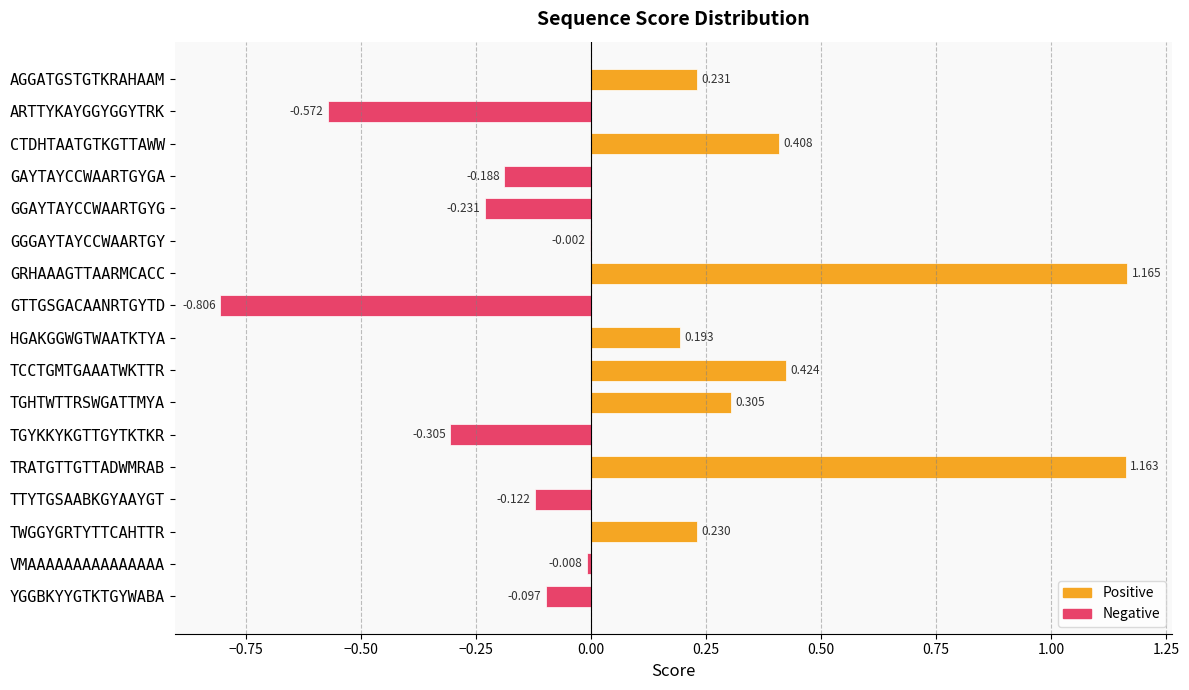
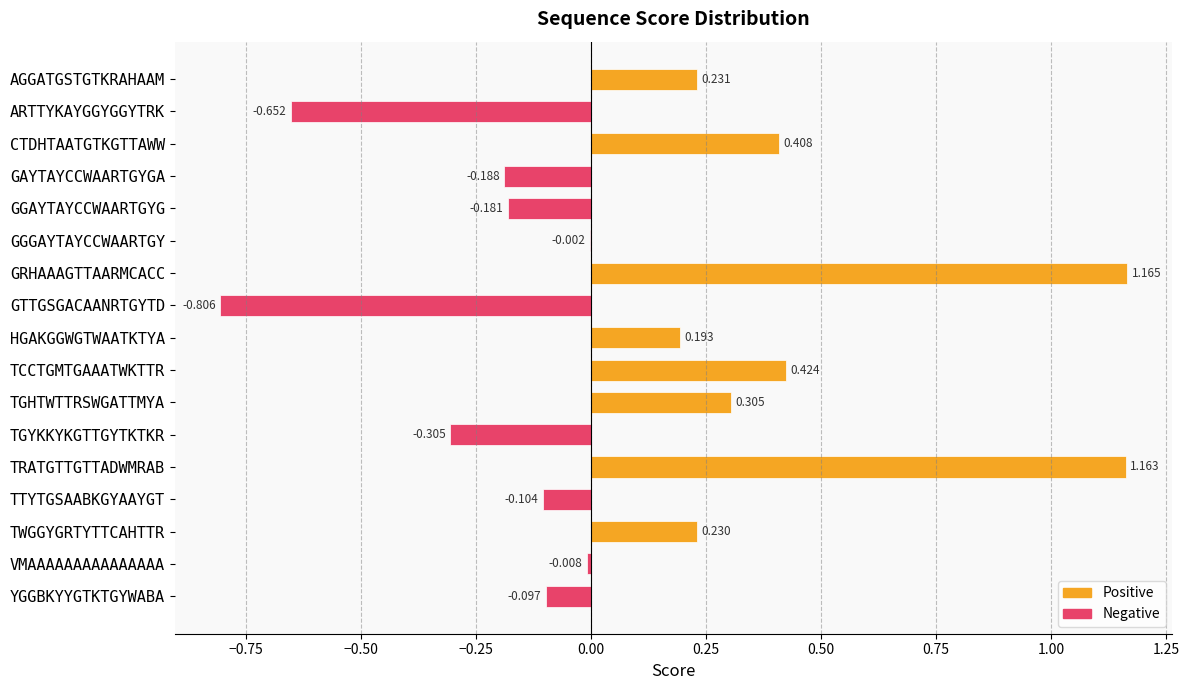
  {
    "AGGATGSTGTKRAHAAM": 0.231,
-   "ARTTYKAYGGYGGYTRK": -0.572,
+   "ARTTYKAYGGYGGYTRK": -0.652,
    "CTDHTAATGTKGTTAWW": 0.408,
    "GAYTAYCCWAARTGYGA": -0.188,
-   "GGAYTAYCCWAARTGYG": -0.231,
+   "GGAYTAYCCWAARTGYG": -0.181,
    "GGGAYTAYCCWAARTGY": -0.002,
    "GRHAAAGTTAARMCACC": 1.165,
    "GTTGSGACAANRTGYTD": -0.806,
    "HGAKGGWGTWAATKTYA": 0.193,
    "TCCTGMTGAAATWKTTR": 0.424,
    "TGHTWTTRSWGATTMYA": 0.305,
    "TGYKKYKGTTGYTKTKR": -0.305,
    "TRATGTTGTTADWMRAB": 1.163,
-   "TTYTGSAABKGYAAYGT": -0.122,
+   "TTYTGSAABKGYAAYGT": -0.104,
    "TWGGYGRTYTTCAHTTR": 0.230,
    "VMAAAAAAAAAAAAAAA": -0.008,
    "YGGBKYYGTKTGYWABA": -0.097
  }
